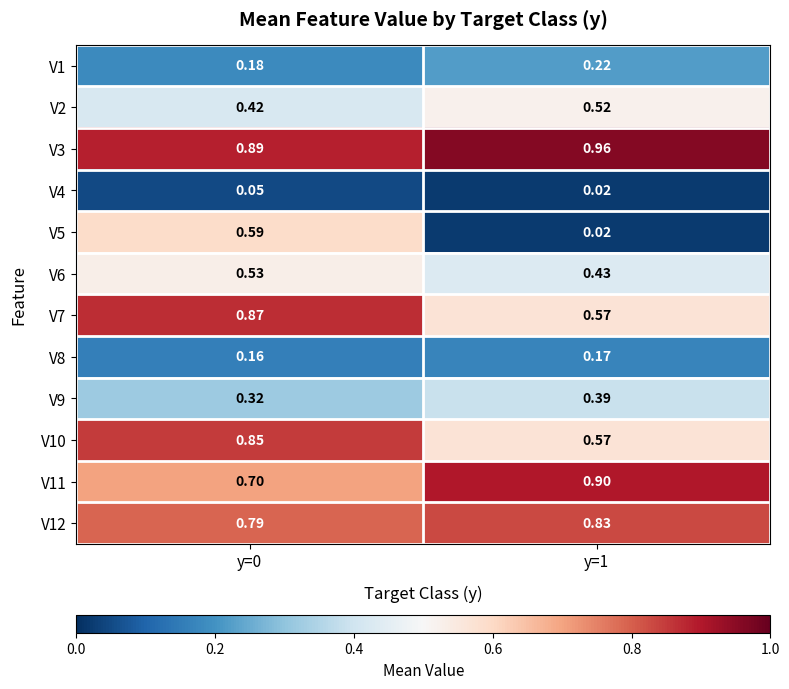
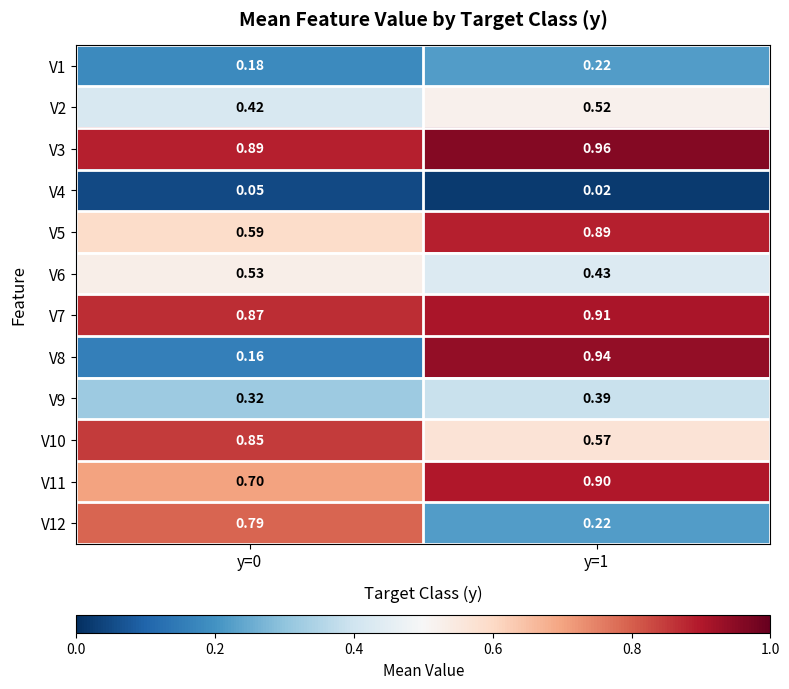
  {
    "V1": {
      "y=0": 0.18,
      "y=1": 0.22
    },
    "V2": {
      "y=0": 0.42,
      "y=1": 0.52
    },
    "V3": {
      "y=0": 0.89,
      "y=1": 0.96
    },
    "V4": {
      "y=0": 0.05,
      "y=1": 0.02
    },
    "V5": {
      "y=0": 0.59,
-     "y=1": 0.02
+     "y=1": 0.89
    },
    "V6": {
      "y=0": 0.53,
      "y=1": 0.43
    },
    "V7": {
      "y=0": 0.87,
-     "y=1": 0.57
+     "y=1": 0.91
    },
    "V8": {
      "y=0": 0.16,
-     "y=1": 0.17
+     "y=1": 0.94
    },
    "V9": {
      "y=0": 0.32,
      "y=1": 0.39
    },
    "V10": {
      "y=0": 0.85,
      "y=1": 0.57
    },
    "V11": {
      "y=0": 0.70,
      "y=1": 0.90
    },
    "V12": {
      "y=0": 0.79,
-     "y=1": 0.83
+     "y=1": 0.22
    }
  }
